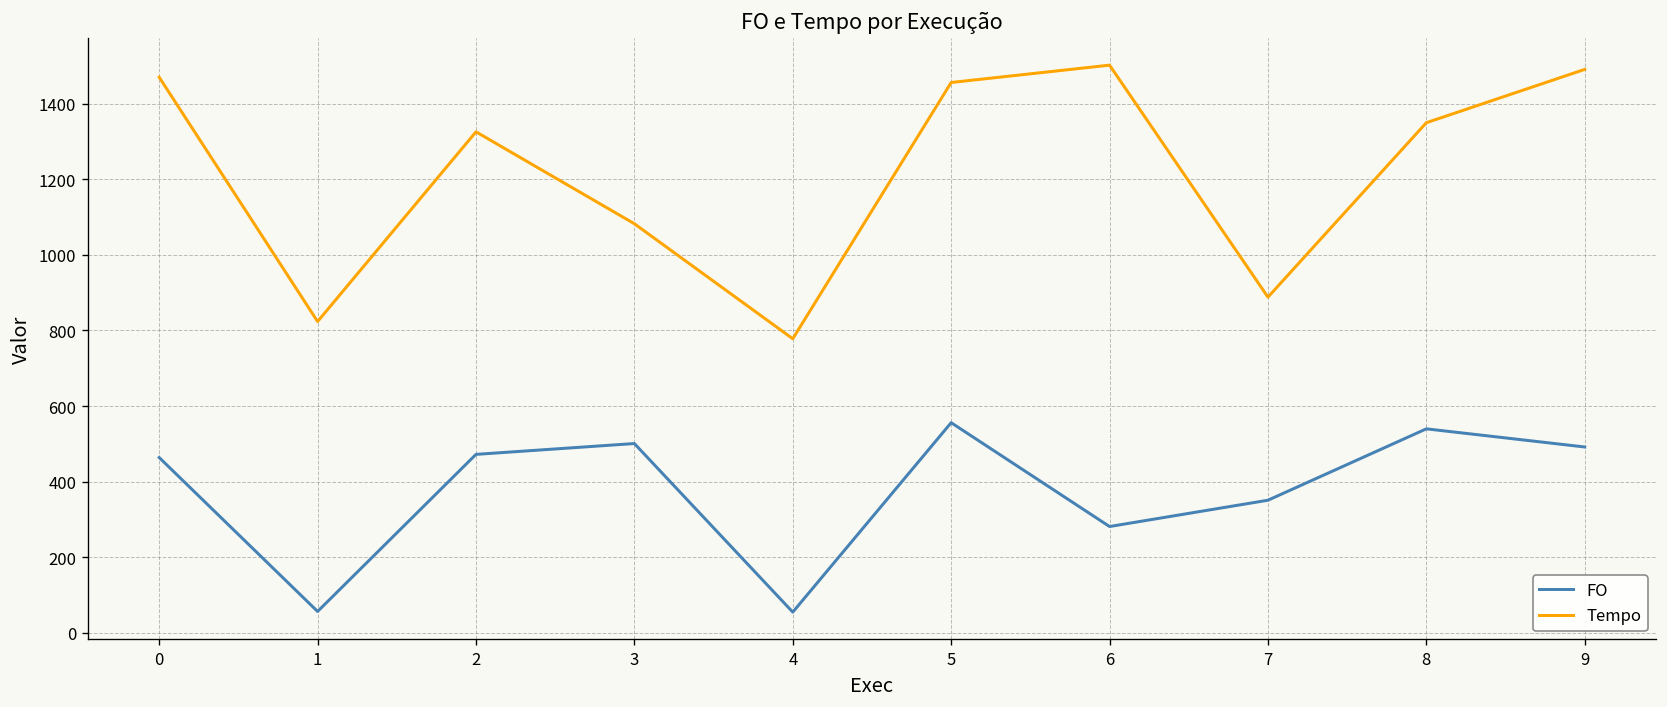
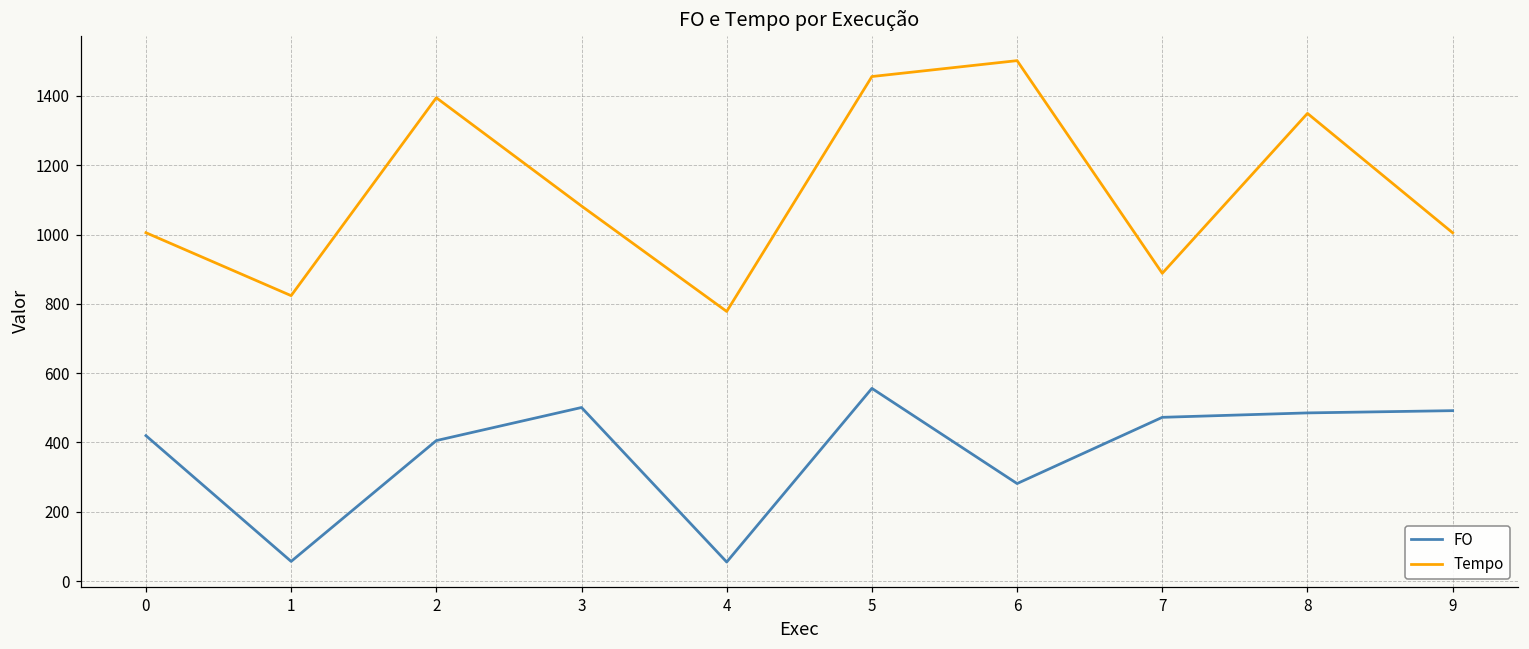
  {
    "FO": {
-     "0": 460,
+     "0": 420,
      "1": 60,
-     "2": 470,
+     "2": 410,
      "3": 500,
      "4": 60,
      "5": 560,
      "6": 280,
-     "7": 350,
-     "8": 540,
+     "7": 470,
+     "8": 490,
      "9": 490
    },
    "Tempo": {
-     "0": 1470,
+     "0": 1010,
      "1": 820,
-     "2": 1330,
+     "2": 1390,
      "3": 1080,
      "4": 780,
      "5": 1460,
      "6": 1500,
      "7": 890,
      "8": 1350,
-     "9": 1490
+     "9": 1010
    }
  }
